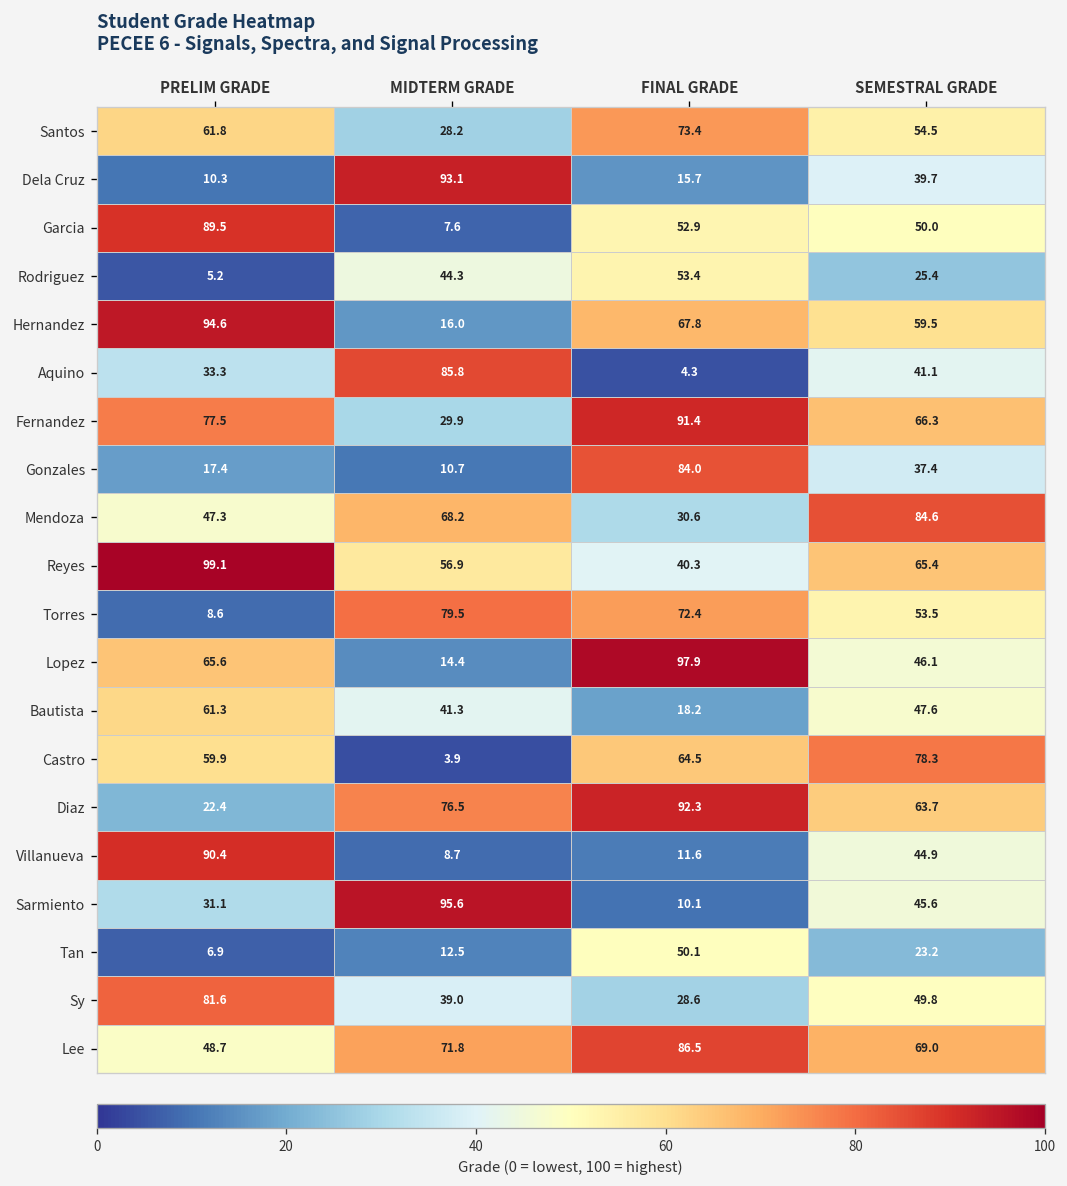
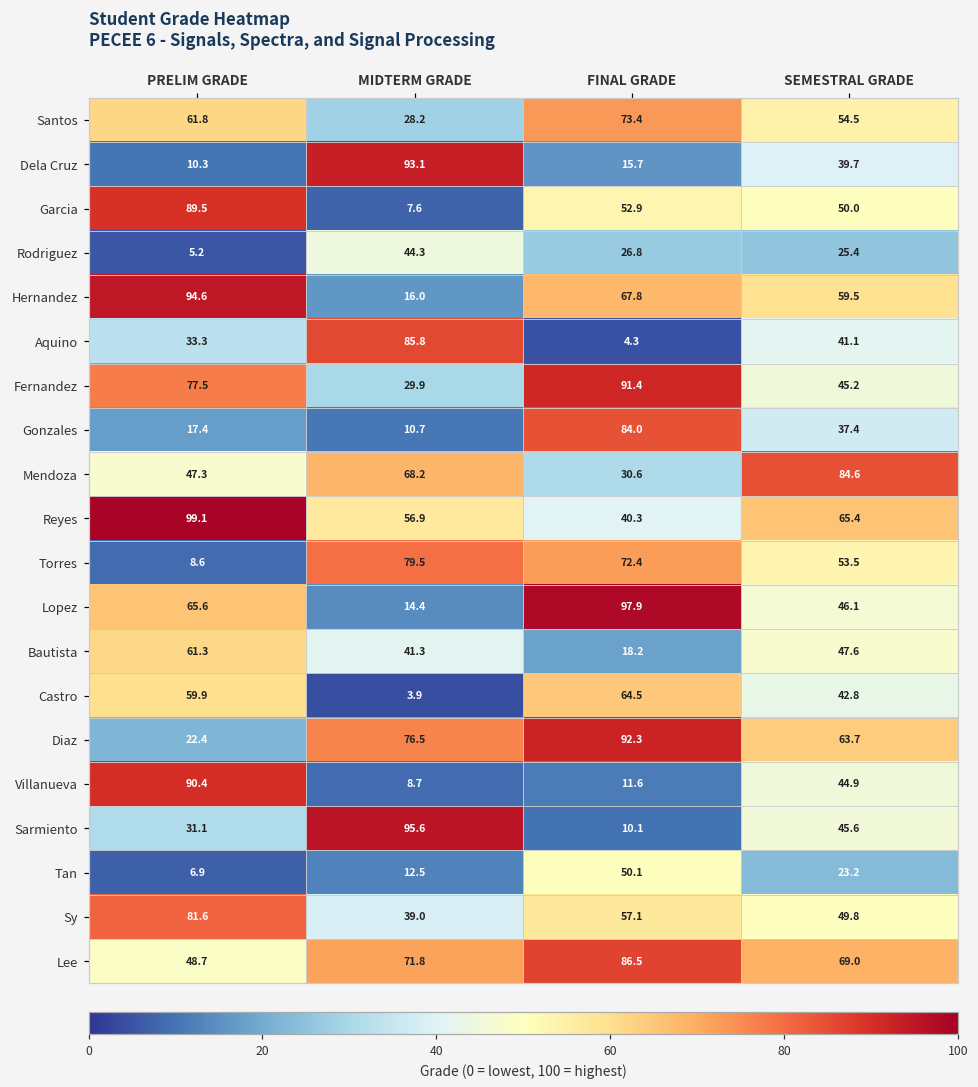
  {
    "Santos": {
      "PRELIM GRADE": 61.8,
      "MIDTERM GRADE": 28.2,
      "FINAL GRADE": 73.4,
      "SEMESTRAL GRADE": 54.5
    },
    "Dela Cruz": {
      "PRELIM GRADE": 10.3,
      "MIDTERM GRADE": 93.1,
      "FINAL GRADE": 15.7,
      "SEMESTRAL GRADE": 39.7
    },
    "Garcia": {
      "PRELIM GRADE": 89.5,
      "MIDTERM GRADE": 7.6,
      "FINAL GRADE": 52.9,
      "SEMESTRAL GRADE": 50.0
    },
    "Rodriguez": {
      "PRELIM GRADE": 5.2,
      "MIDTERM GRADE": 44.3,
-     "FINAL GRADE": 53.4,
+     "FINAL GRADE": 26.8,
      "SEMESTRAL GRADE": 25.4
    },
    "Hernandez": {
      "PRELIM GRADE": 94.6,
      "MIDTERM GRADE": 16.0,
      "FINAL GRADE": 67.8,
      "SEMESTRAL GRADE": 59.5
    },
    "Aquino": {
      "PRELIM GRADE": 33.3,
      "MIDTERM GRADE": 85.8,
      "FINAL GRADE": 4.3,
      "SEMESTRAL GRADE": 41.1
    },
    "Fernandez": {
      "PRELIM GRADE": 77.5,
      "MIDTERM GRADE": 29.9,
      "FINAL GRADE": 91.4,
-     "SEMESTRAL GRADE": 66.3
+     "SEMESTRAL GRADE": 45.2
    },
    "Gonzales": {
      "PRELIM GRADE": 17.4,
      "MIDTERM GRADE": 10.7,
      "FINAL GRADE": 84.0,
      "SEMESTRAL GRADE": 37.4
    },
    "Mendoza": {
      "PRELIM GRADE": 47.3,
      "MIDTERM GRADE": 68.2,
      "FINAL GRADE": 30.6,
      "SEMESTRAL GRADE": 84.6
    },
    "Reyes": {
      "PRELIM GRADE": 99.1,
      "MIDTERM GRADE": 56.9,
      "FINAL GRADE": 40.3,
      "SEMESTRAL GRADE": 65.4
    },
    "Torres": {
      "PRELIM GRADE": 8.6,
      "MIDTERM GRADE": 79.5,
      "FINAL GRADE": 72.4,
      "SEMESTRAL GRADE": 53.5
    },
    "Lopez": {
      "PRELIM GRADE": 65.6,
      "MIDTERM GRADE": 14.4,
      "FINAL GRADE": 97.9,
      "SEMESTRAL GRADE": 46.1
    },
    "Bautista": {
      "PRELIM GRADE": 61.3,
      "MIDTERM GRADE": 41.3,
      "FINAL GRADE": 18.2,
      "SEMESTRAL GRADE": 47.6
    },
    "Castro": {
      "PRELIM GRADE": 59.9,
      "MIDTERM GRADE": 3.9,
      "FINAL GRADE": 64.5,
-     "SEMESTRAL GRADE": 78.3
+     "SEMESTRAL GRADE": 42.8
    },
    "Diaz": {
      "PRELIM GRADE": 22.4,
      "MIDTERM GRADE": 76.5,
      "FINAL GRADE": 92.3,
      "SEMESTRAL GRADE": 63.7
    },
    "Villanueva": {
      "PRELIM GRADE": 90.4,
      "MIDTERM GRADE": 8.7,
      "FINAL GRADE": 11.6,
      "SEMESTRAL GRADE": 44.9
    },
    "Sarmiento": {
      "PRELIM GRADE": 31.1,
      "MIDTERM GRADE": 95.6,
      "FINAL GRADE": 10.1,
      "SEMESTRAL GRADE": 45.6
    },
    "Tan": {
      "PRELIM GRADE": 6.9,
      "MIDTERM GRADE": 12.5,
      "FINAL GRADE": 50.1,
      "SEMESTRAL GRADE": 23.2
    },
    "Sy": {
      "PRELIM GRADE": 81.6,
      "MIDTERM GRADE": 39.0,
-     "FINAL GRADE": 28.6,
+     "FINAL GRADE": 57.1,
      "SEMESTRAL GRADE": 49.8
    },
    "Lee": {
      "PRELIM GRADE": 48.7,
      "MIDTERM GRADE": 71.8,
      "FINAL GRADE": 86.5,
      "SEMESTRAL GRADE": 69.0
    }
  }
